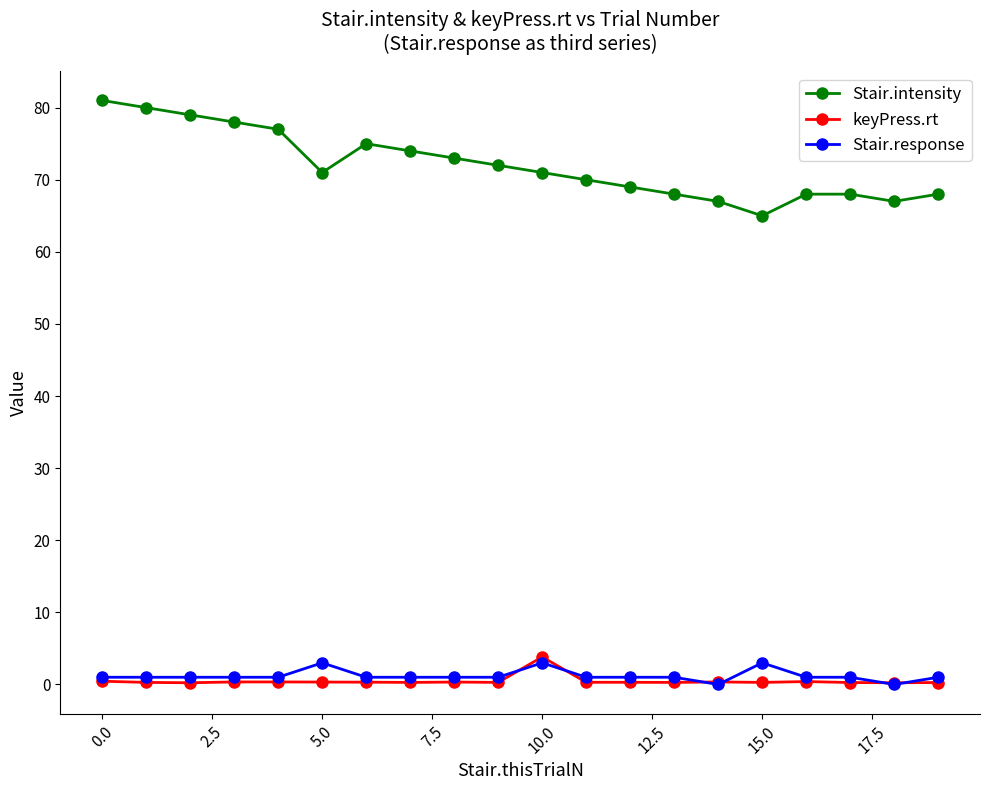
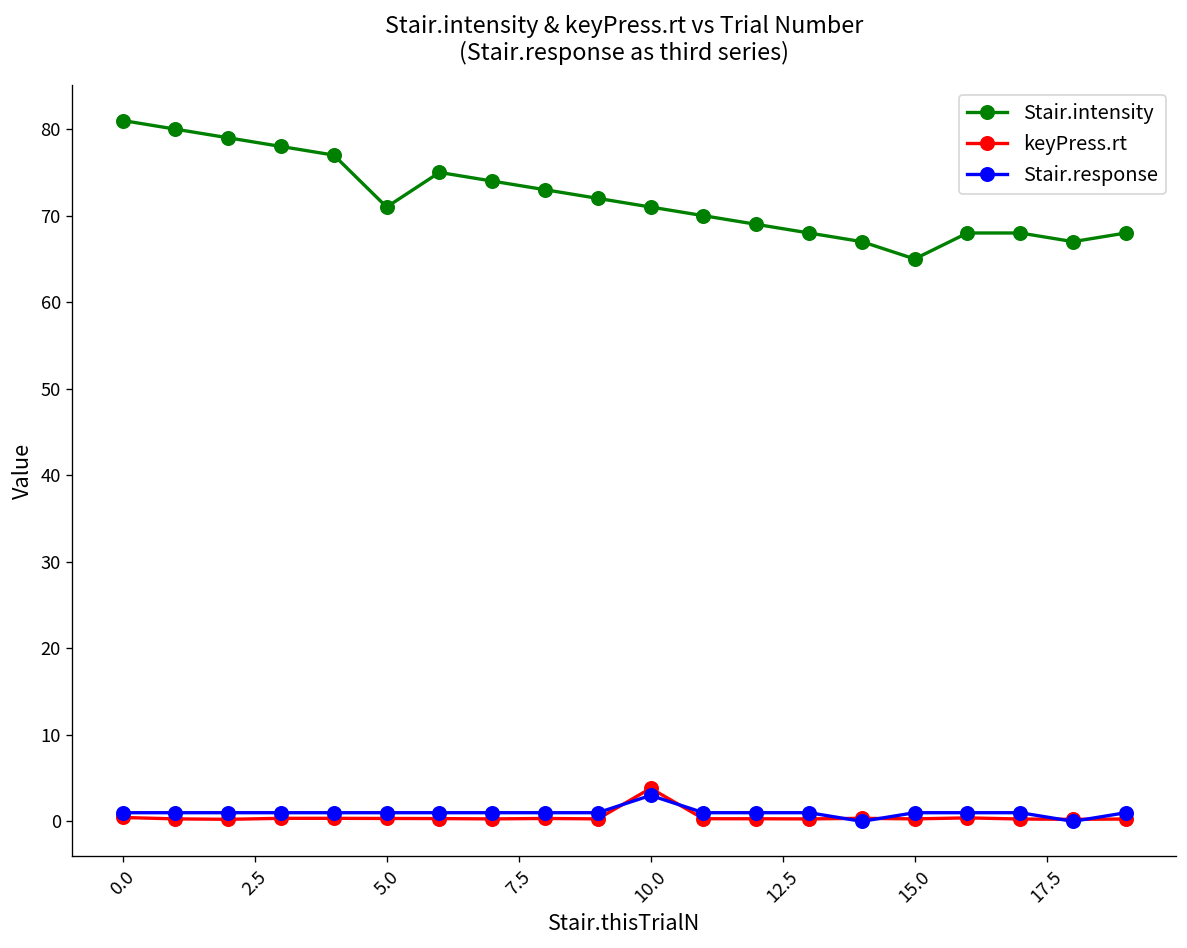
  {
    "Stair.intensity": {
      "0.0": 81,
      "5.0": 71,
      "10.0": 71,
      "15.0": 65
    },
    "keyPress.rt": {
      "0.0": 0,
      "5.0": 0,
      "10.0": 4,
      "15.0": 0
    },
    "Stair.response": {
      "0.0": 1,
-     "5.0": 3,
+     "5.0": 1,
      "10.0": 3,
-     "15.0": 3
+     "15.0": 1
    }
  }
